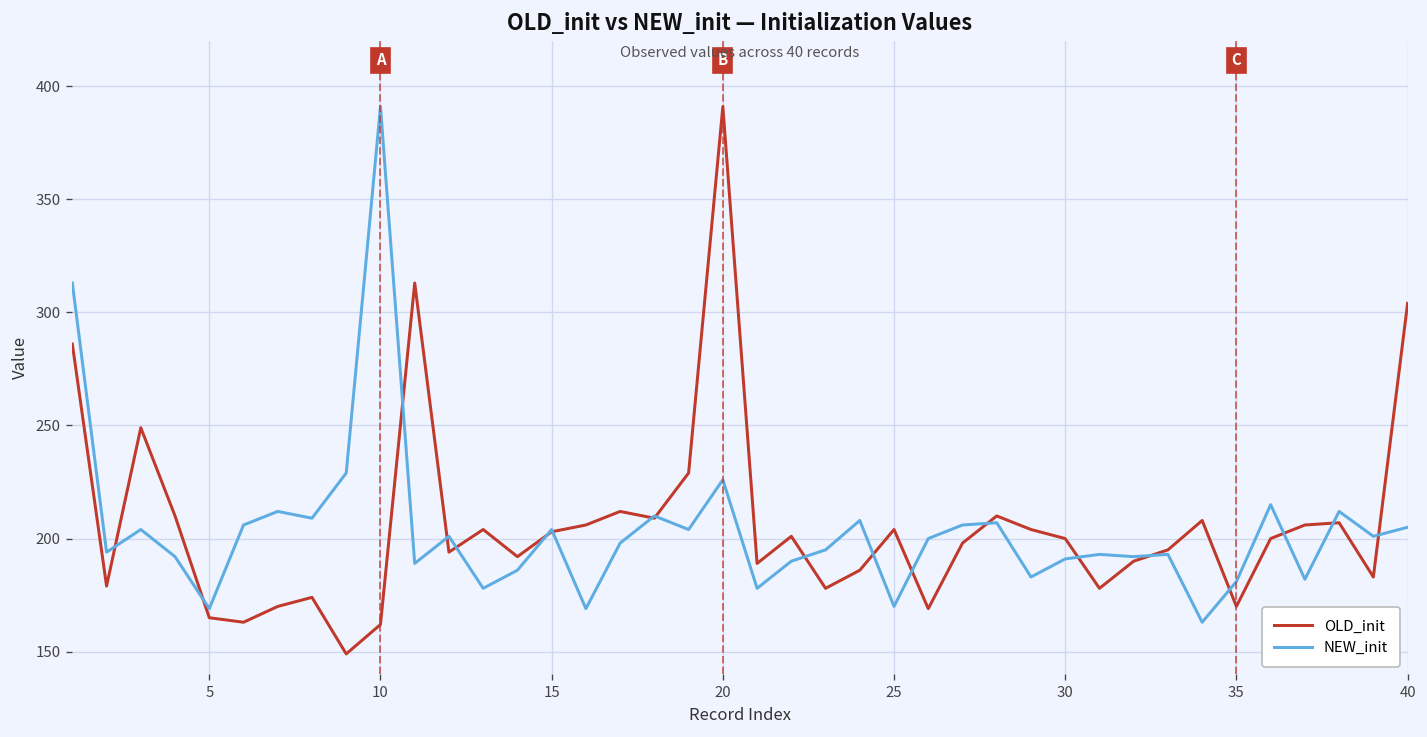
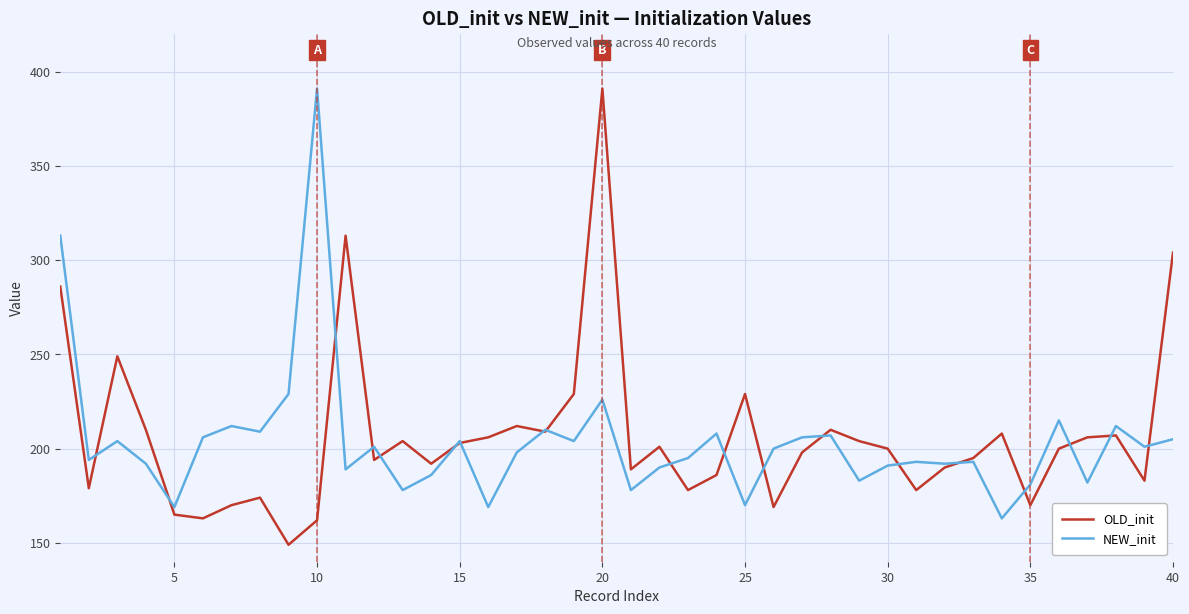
  {
    "OLD_init": {
      "5": 165,
      "10": 162,
      "20": 391,
-     "25": 204,
+     "25": 229,
      "30": 200,
      "35": 170,
      "40": 304
    },
    "NEW_init": {
      "5": 169,
      "10": 391,
      "20": 226,
      "25": 170,
      "30": 191,
      "35": 181,
      "40": 205
    }
  }
